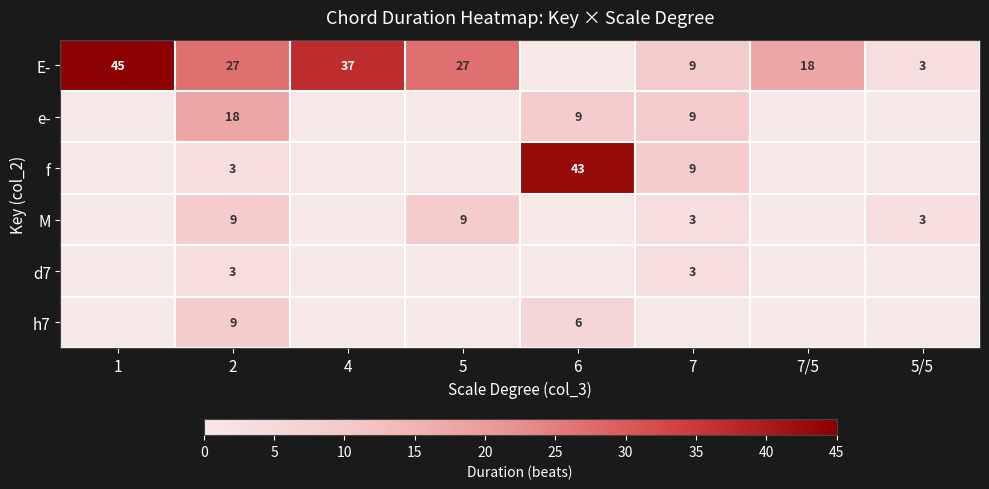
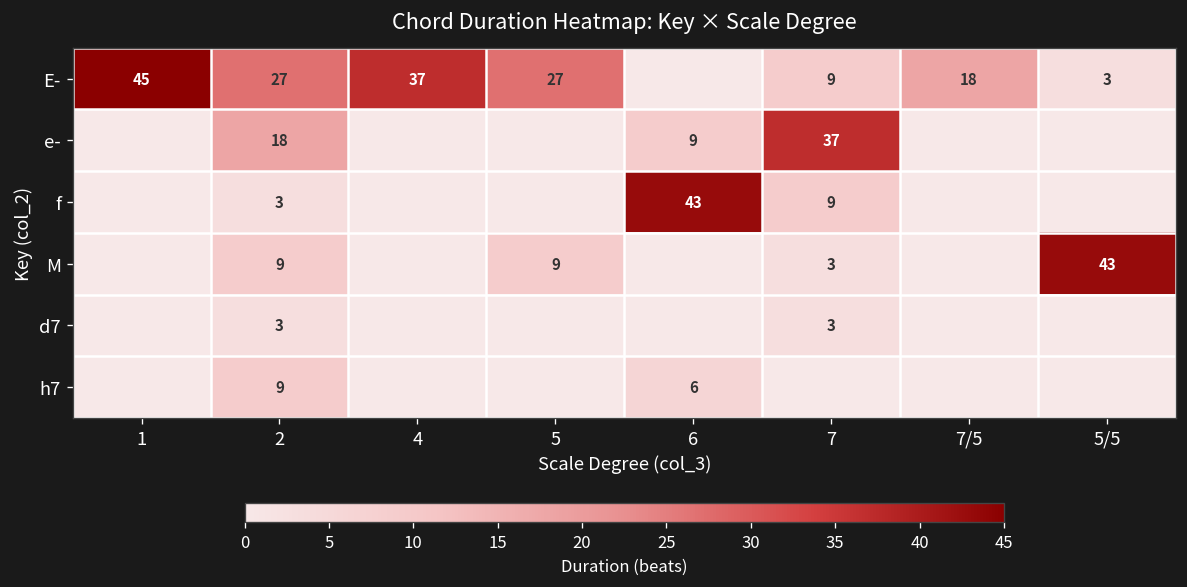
  {
    "E-": {
      "1": 45,
      "2": 27,
      "4": 37,
      "5": 27,
      "7": 9,
      "7/5": 18,
      "5/5": 3
    },
    "e-": {
      "2": 18,
      "6": 9,
-     "7": 9
+     "7": 37
    },
    "f": {
      "2": 3,
      "6": 43,
      "7": 9
    },
    "M": {
      "2": 9,
      "5": 9,
      "7": 3,
-     "5/5": 3
+     "5/5": 43
    },
    "d7": {
      "2": 3,
      "7": 3
    },
    "h7": {
      "2": 9,
      "6": 6
    }
  }
